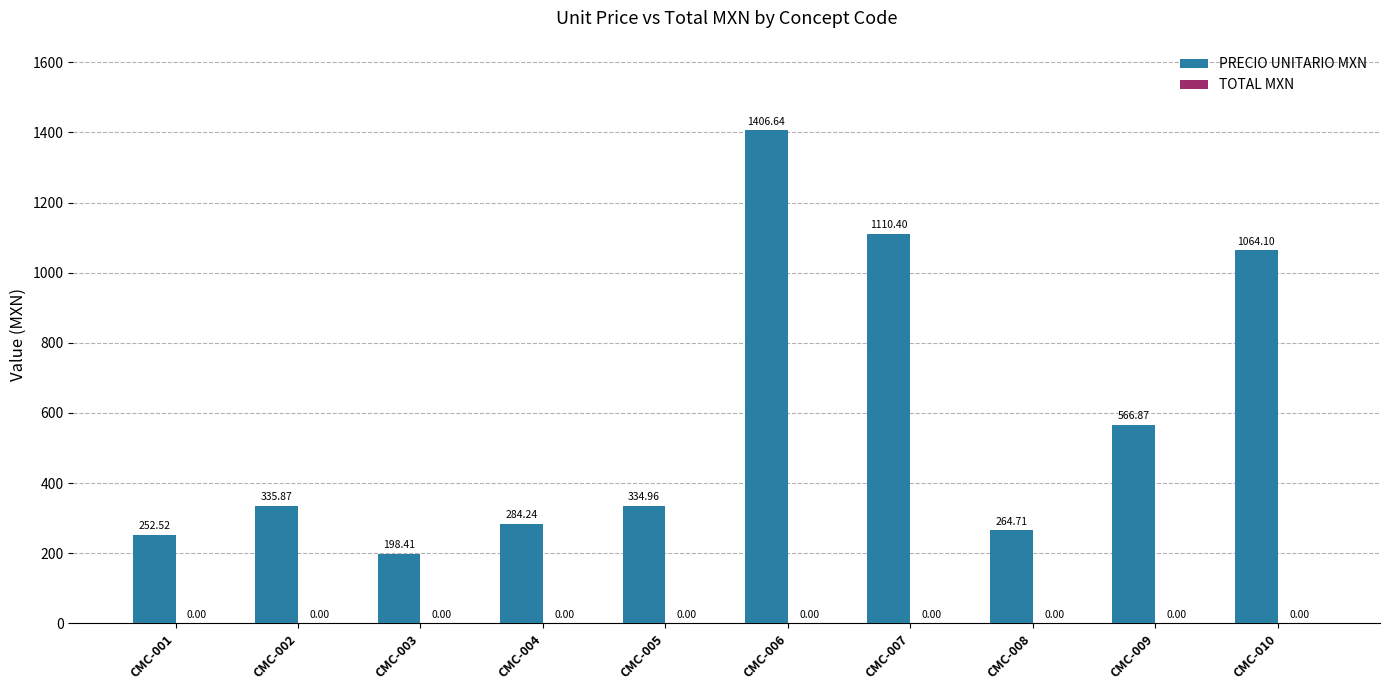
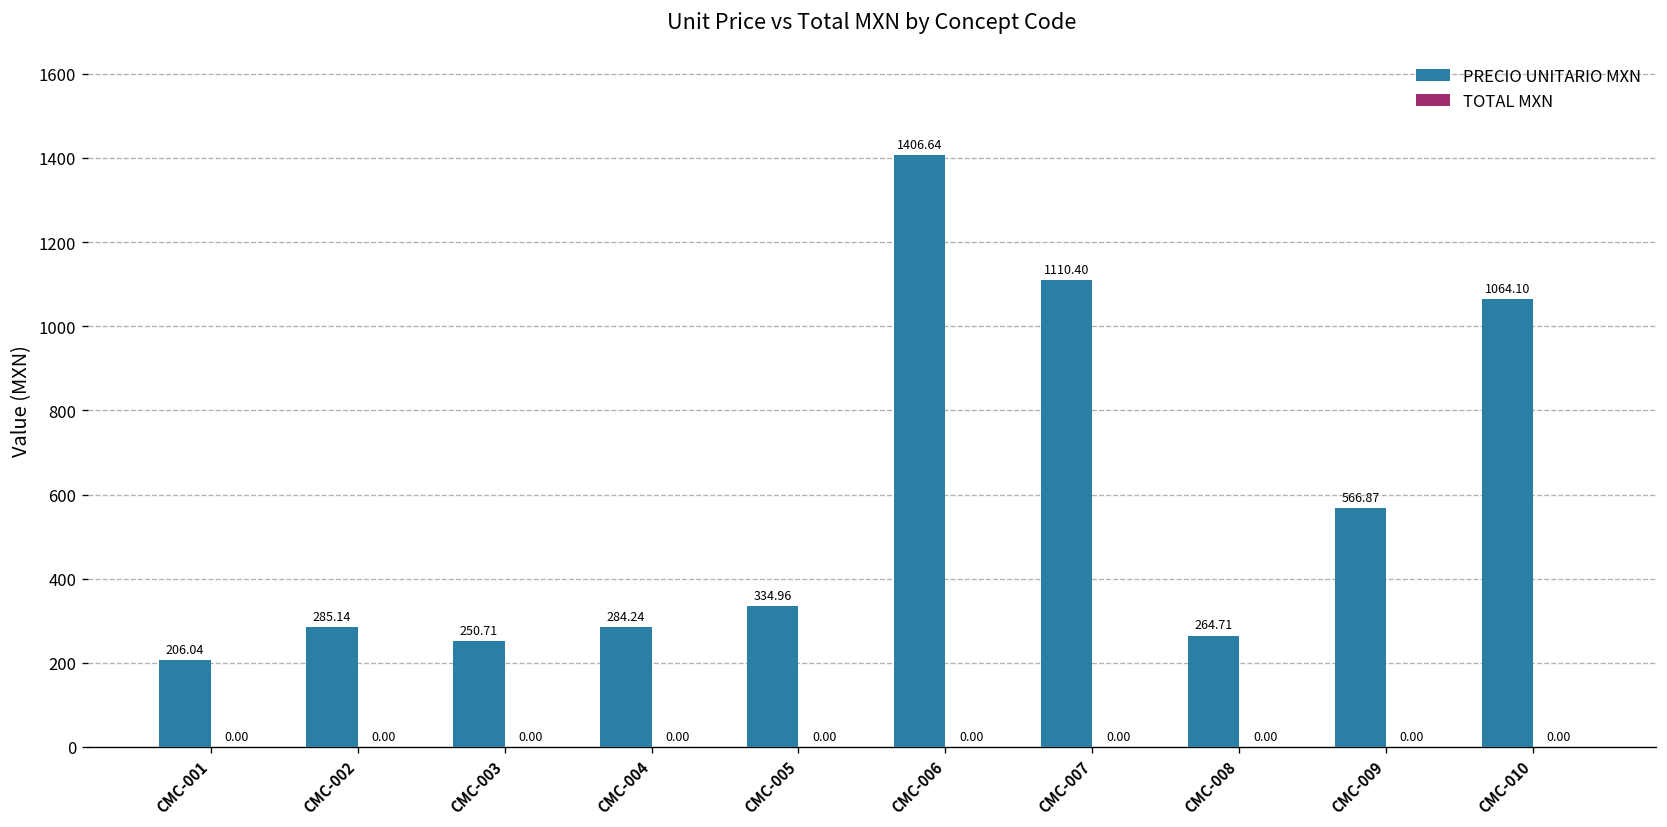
  {
    "PRECIO UNITARIO MXN": {
-     "CMC-001": 252.52,
-     "CMC-002": 335.87,
-     "CMC-003": 198.41,
+     "CMC-001": 206.04,
+     "CMC-002": 285.14,
+     "CMC-003": 250.71,
      "CMC-004": 284.24,
      "CMC-005": 334.96,
      "CMC-006": 1406.64,
      "CMC-007": 1110.40,
      "CMC-008": 264.71,
      "CMC-009": 566.87,
      "CMC-010": 1064.10
    },
    "TOTAL MXN": {
      "CMC-001": 0.00,
      "CMC-002": 0.00,
      "CMC-003": 0.00,
      "CMC-004": 0.00,
      "CMC-005": 0.00,
      "CMC-006": 0.00,
      "CMC-007": 0.00,
      "CMC-008": 0.00,
      "CMC-009": 0.00,
      "CMC-010": 0.00
    }
  }
